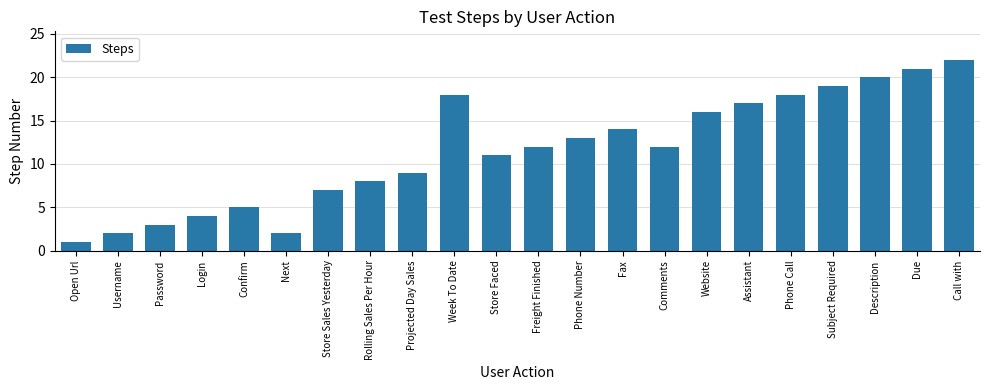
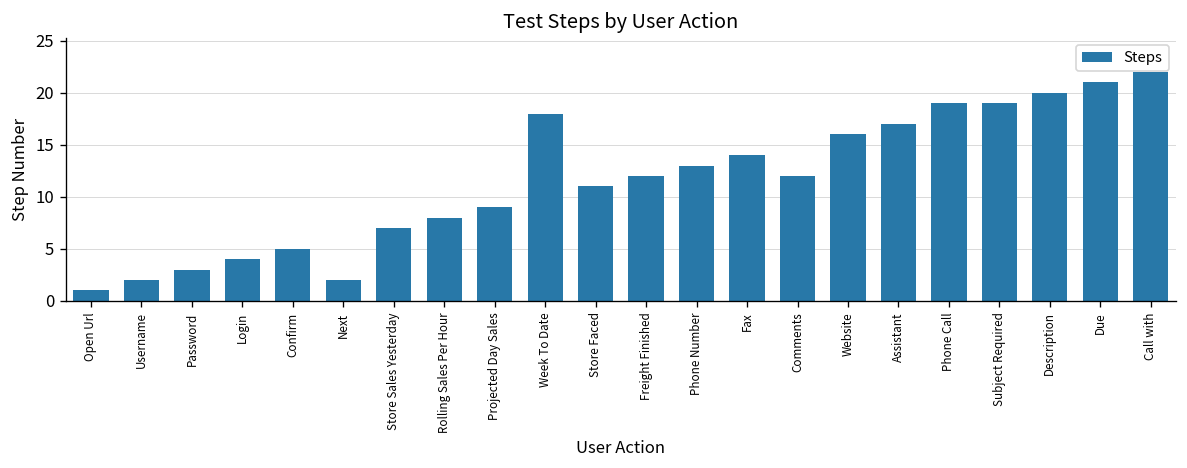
  {
    "Open Url": 1,
    "Username": 2,
    "Password": 3,
    "Login": 4,
    "Confirm": 5,
    "Next": 2,
    "Store Sales Yesterday": 7,
    "Rolling Sales Per Hour": 8,
    "Projected Day Sales": 9,
    "Week To Date": 18,
    "Store Faced": 11,
    "Freight Finished": 12,
    "Phone Number": 13,
    "Fax": 14,
    "Comments": 12,
    "Website": 16,
    "Assistant": 17,
-   "Phone Call": 18,
+   "Phone Call": 19,
    "Subject Required": 19,
    "Description": 20,
    "Due": 21,
    "Call with": 22
  }
